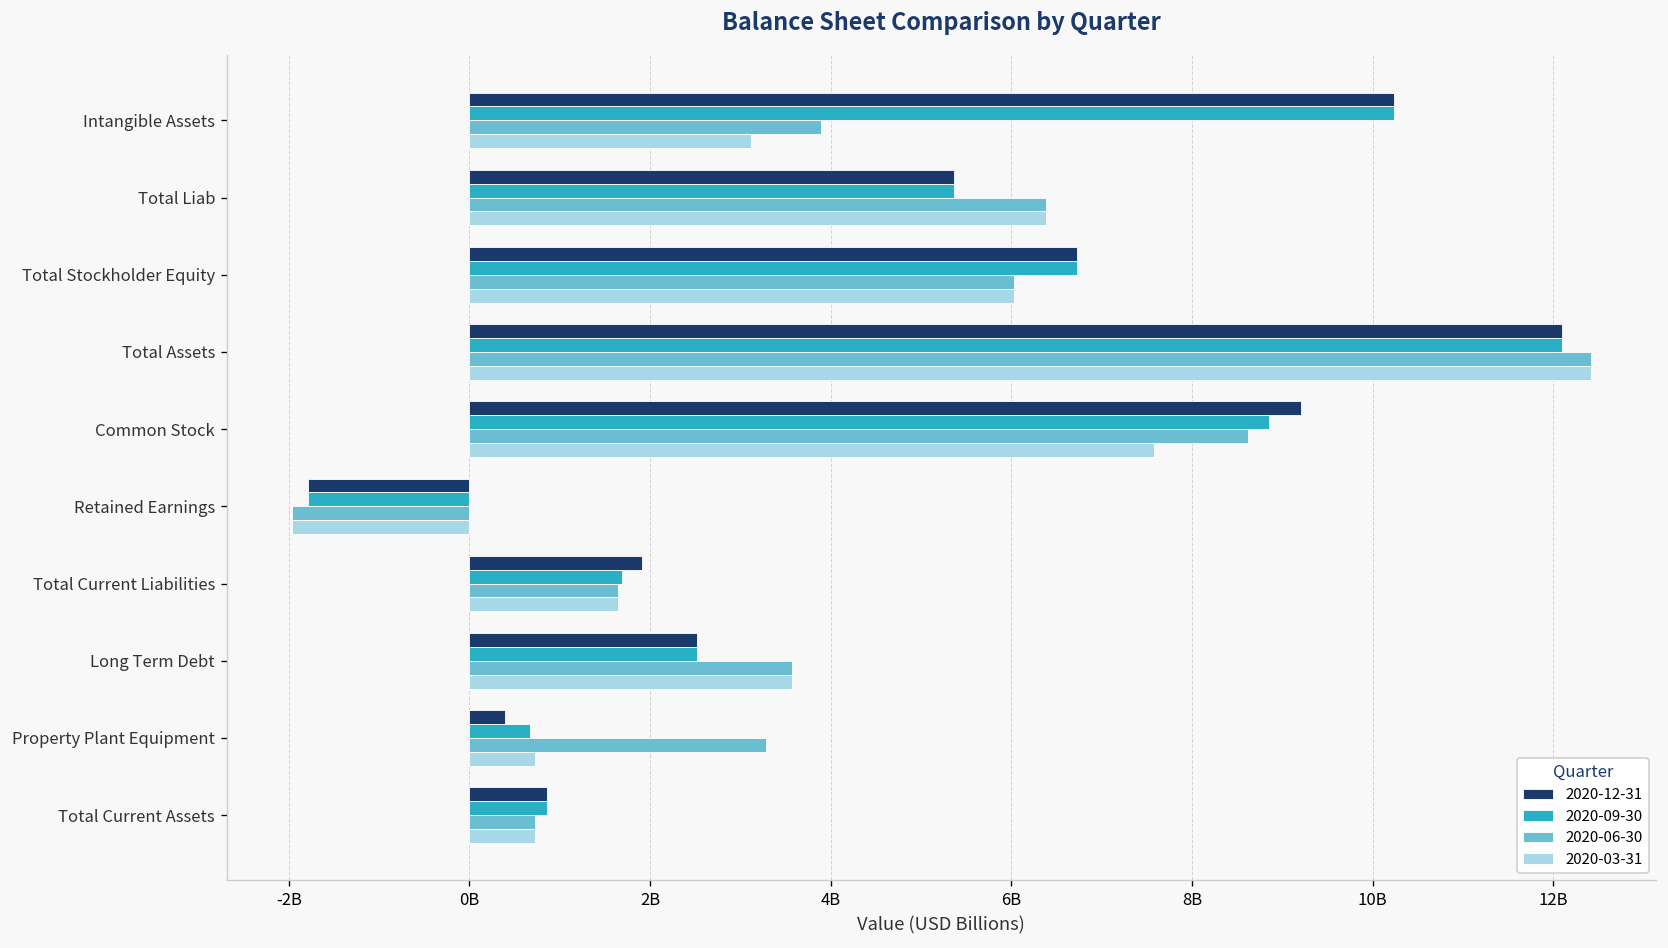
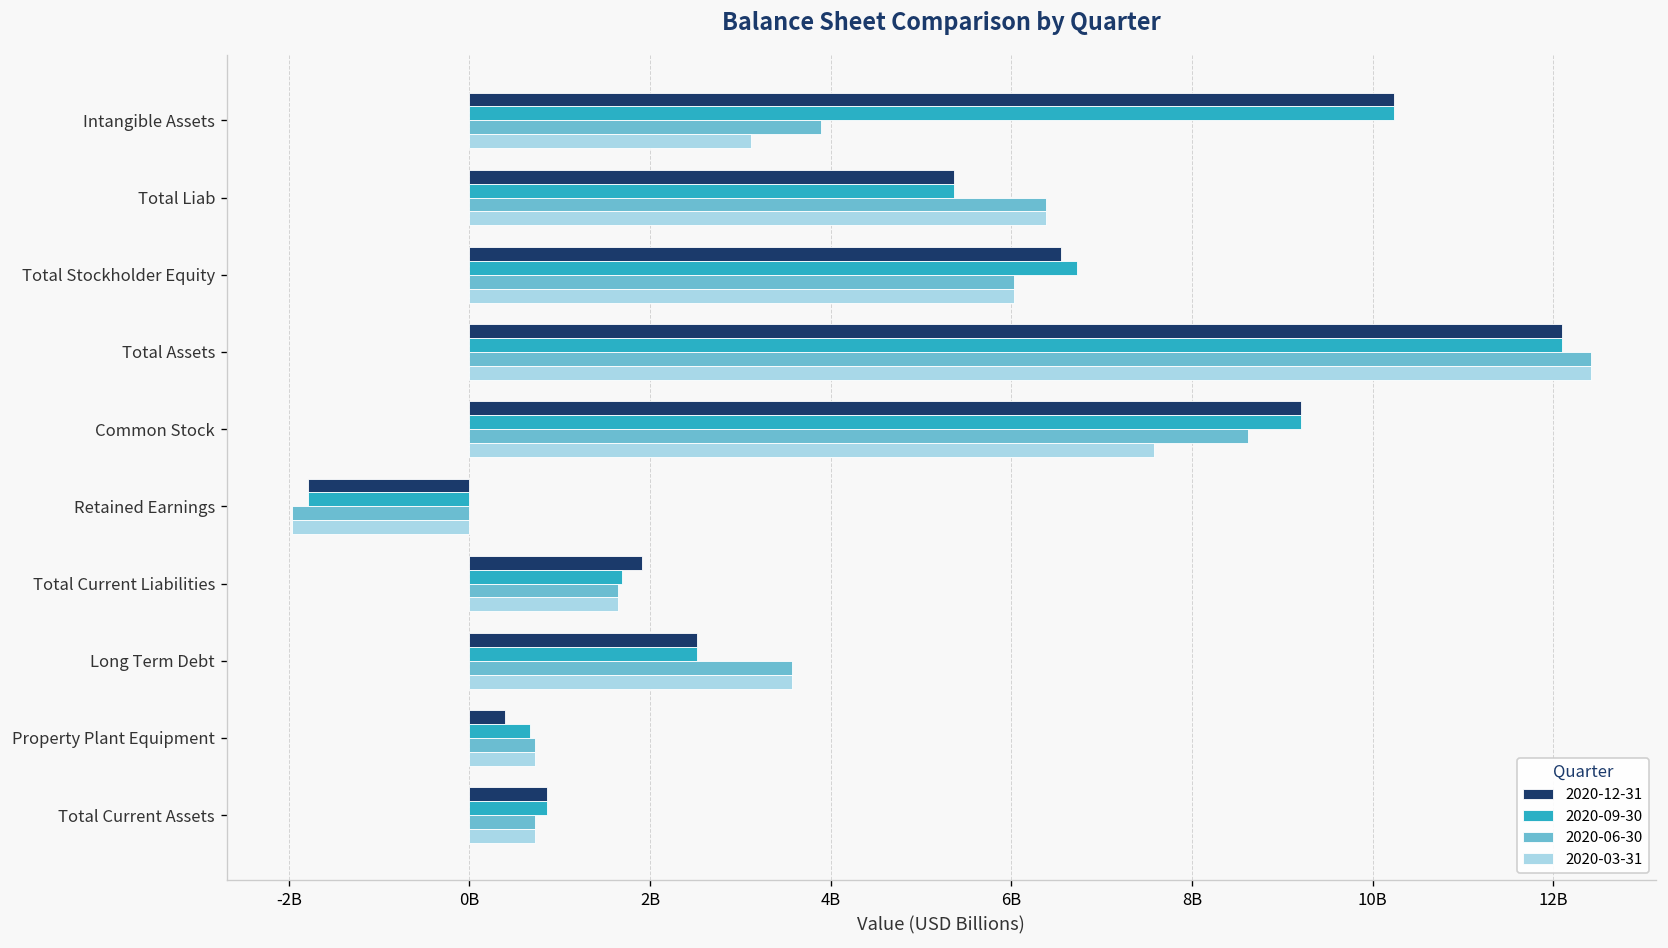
  {
    "2020-12-31": {
      "Intangible Assets": 10200000000,
      "Total Liab": 5400000000,
-     "Total Stockholder Equity": 6700000000,
+     "Total Stockholder Equity": 6500000000,
      "Total Assets": 12100000000,
      "Common Stock": 9200000000,
      "Retained Earnings": -1800000000,
      "Total Current Liabilities": 1900000000,
      "Long Term Debt": 2500000000,
      "Property Plant Equipment": 400000000,
      "Total Current Assets": 900000000
    },
    "2020-09-30": {
      "Intangible Assets": 10200000000,
      "Total Liab": 5400000000,
      "Total Stockholder Equity": 6700000000,
      "Total Assets": 12100000000,
-     "Common Stock": 8800000000,
+     "Common Stock": 9200000000,
      "Retained Earnings": -1800000000,
      "Total Current Liabilities": 1700000000,
      "Long Term Debt": 2500000000,
      "Property Plant Equipment": 700000000,
      "Total Current Assets": 900000000
    },
    "2020-06-30": {
      "Intangible Assets": 3900000000,
      "Total Liab": 6400000000,
      "Total Stockholder Equity": 6000000000,
      "Total Assets": 12400000000,
      "Common Stock": 8600000000,
      "Retained Earnings": -2000000000,
      "Total Current Liabilities": 1600000000,
      "Long Term Debt": 3600000000,
-     "Property Plant Equipment": 3300000000,
+     "Property Plant Equipment": 700000000,
      "Total Current Assets": 700000000
    },
    "2020-03-31": {
      "Intangible Assets": 3100000000,
      "Total Liab": 6400000000,
      "Total Stockholder Equity": 6000000000,
      "Total Assets": 12400000000,
      "Common Stock": 7600000000,
      "Retained Earnings": -2000000000,
      "Total Current Liabilities": 1600000000,
      "Long Term Debt": 3600000000,
      "Property Plant Equipment": 700000000,
      "Total Current Assets": 700000000
    }
  }
